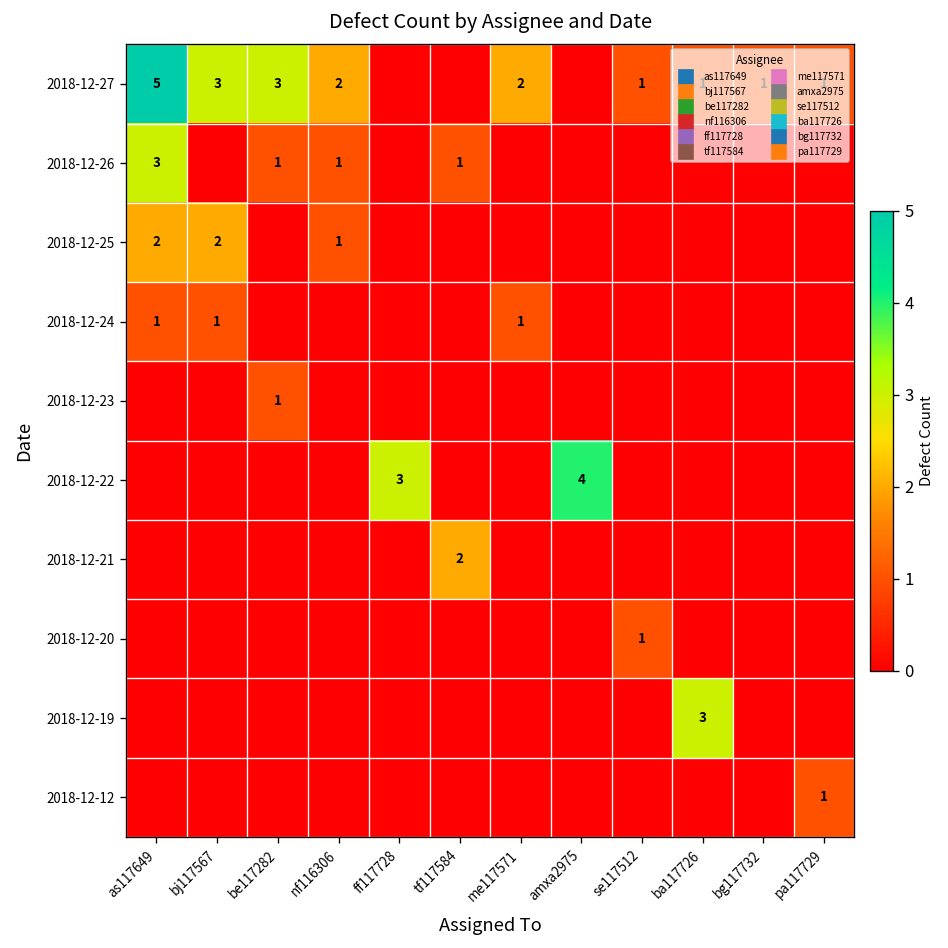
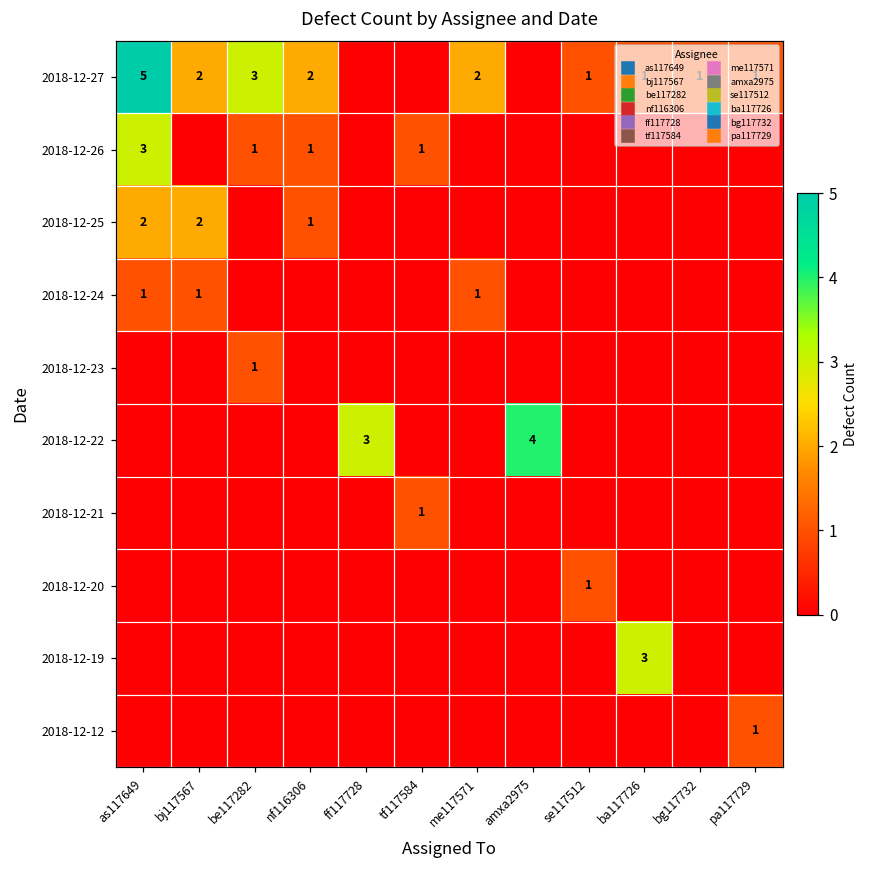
  {
    "2018-12-27": {
      "as117649": 5,
-     "bj117567": 3,
+     "bj117567": 2,
      "be117282": 3,
      "nf116306": 2,
      "me117571": 2,
      "se117512": 1
    },
    "2018-12-26": {
      "as117649": 3,
      "be117282": 1,
      "nf116306": 1,
      "tf117584": 1
    },
    "2018-12-25": {
      "as117649": 2,
      "bj117567": 2,
      "nf116306": 1
    },
    "2018-12-24": {
      "as117649": 1,
      "bj117567": 1,
      "me117571": 1
    },
    "2018-12-23": {
      "be117282": 1
    },
    "2018-12-22": {
      "ff117728": 3,
      "amxa2975": 4
    },
    "2018-12-21": {
-     "tf117584": 2
+     "tf117584": 1
    },
    "2018-12-20": {
      "se117512": 1
    },
    "2018-12-19": {
      "ba117726": 3
    },
    "2018-12-12": {
      "pa117729": 1
    }
  }
